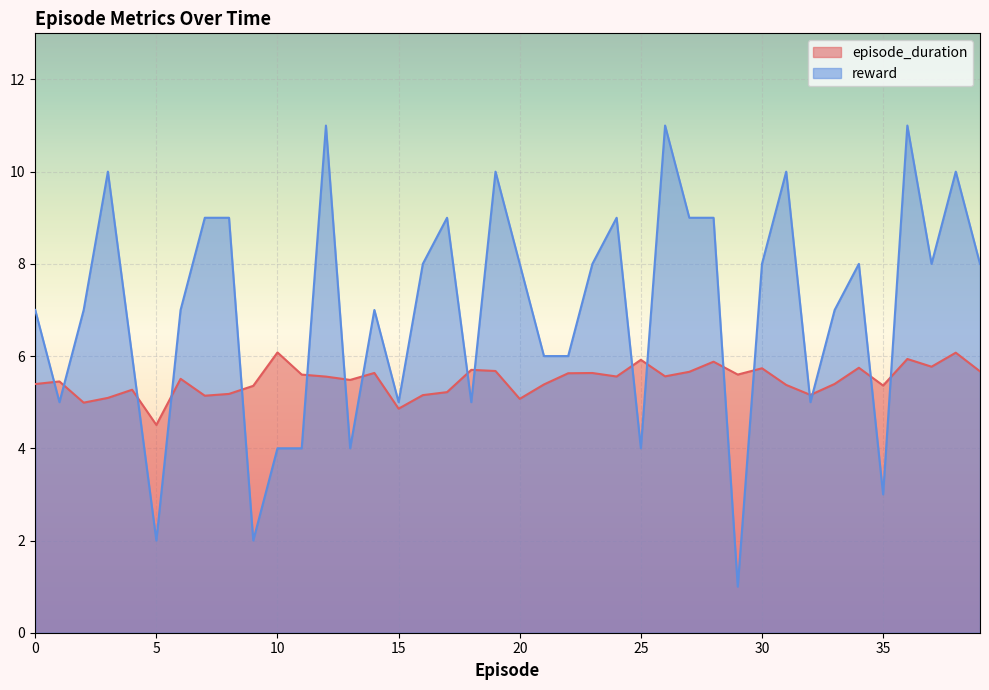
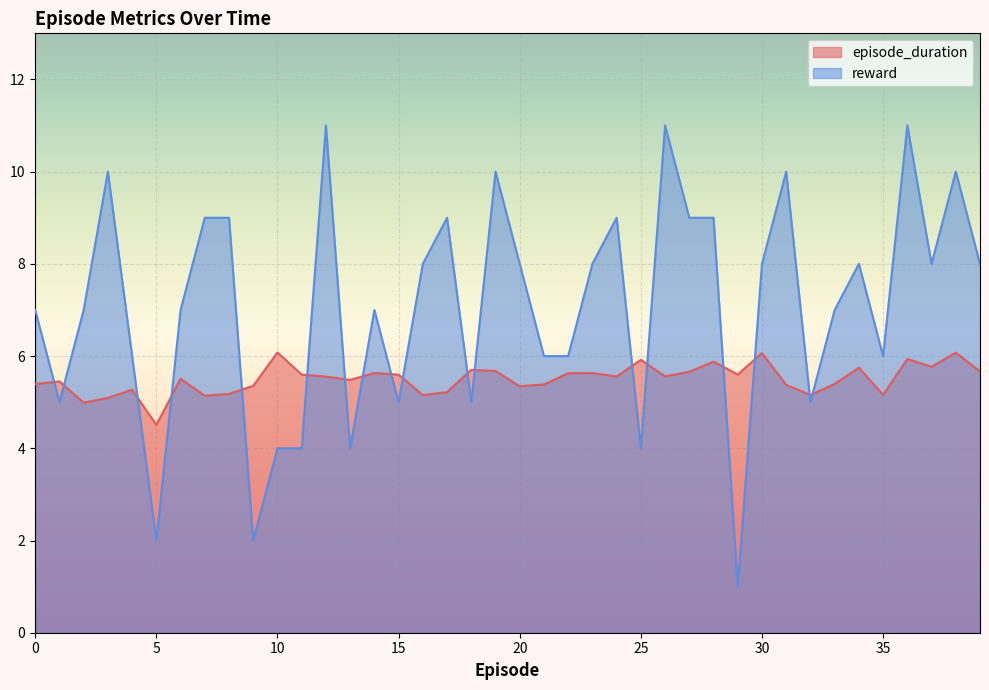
  {
    "episode_duration": {
      "0": 5.4,
      "5": 4.5,
      "10": 6.1,
-     "15": 4.9,
-     "20": 5.1,
+     "15": 5.6,
+     "20": 5.3,
      "25": 5.9,
-     "30": 5.7,
-     "35": 5.4
+     "30": 6.1,
+     "35": 5.2
    },
    "reward": {
      "0": 7,
      "5": 2,
      "10": 4,
      "15": 5,
      "20": 8,
      "25": 4,
      "30": 8,
-     "35": 3
+     "35": 6
    }
  }
